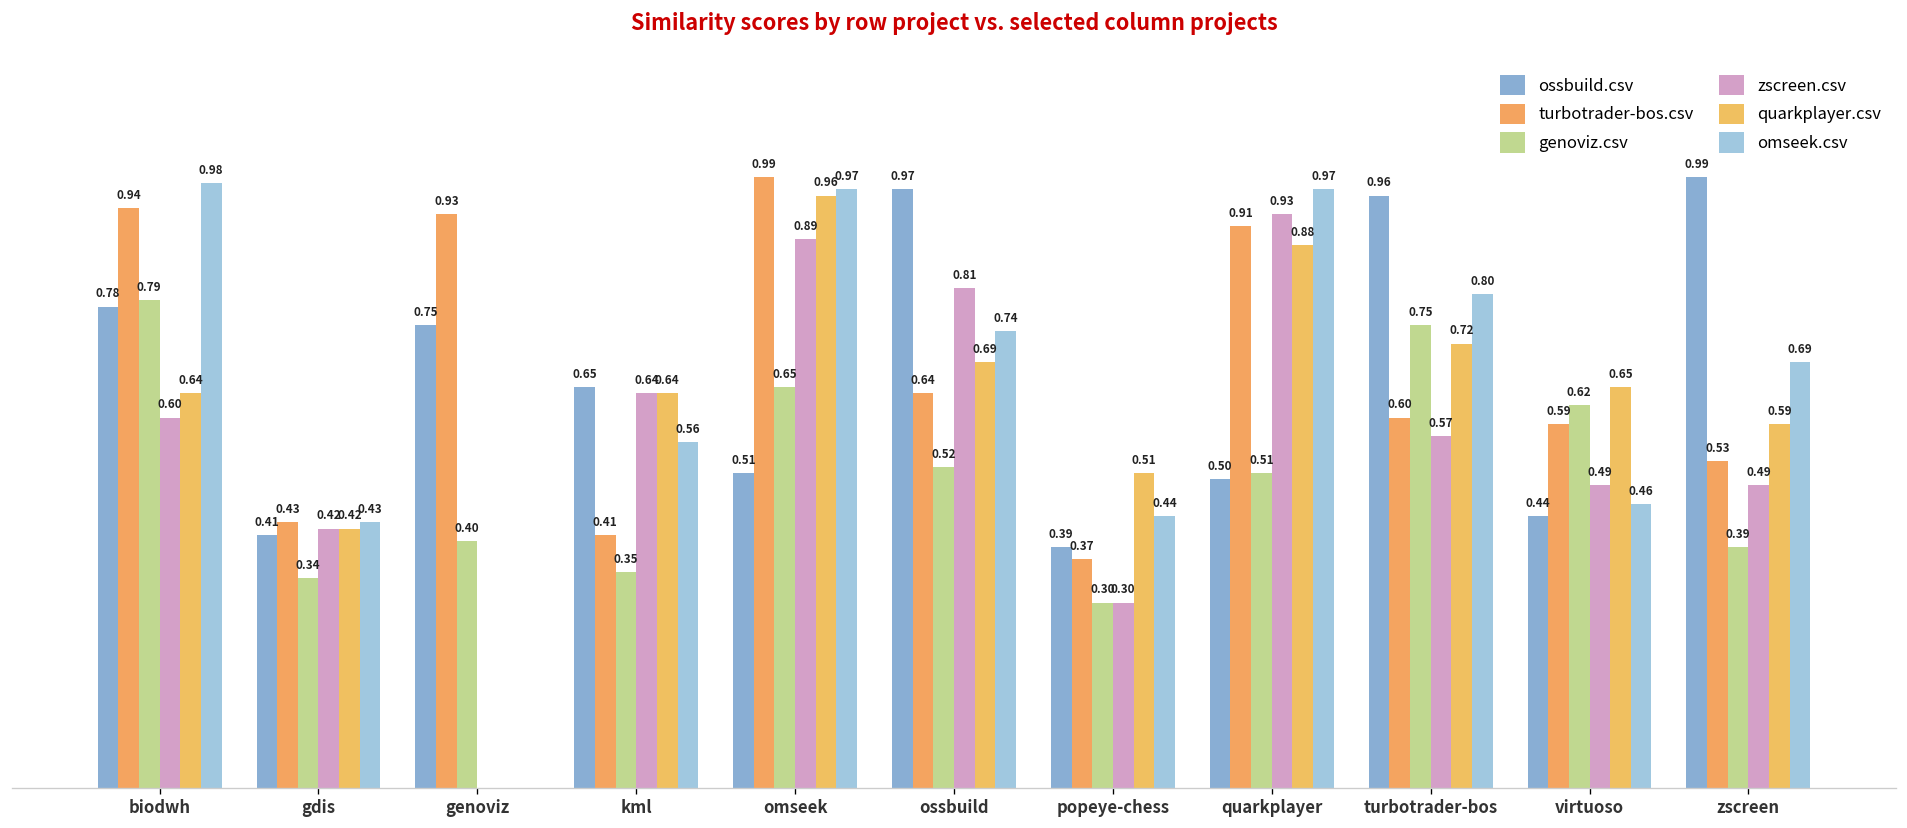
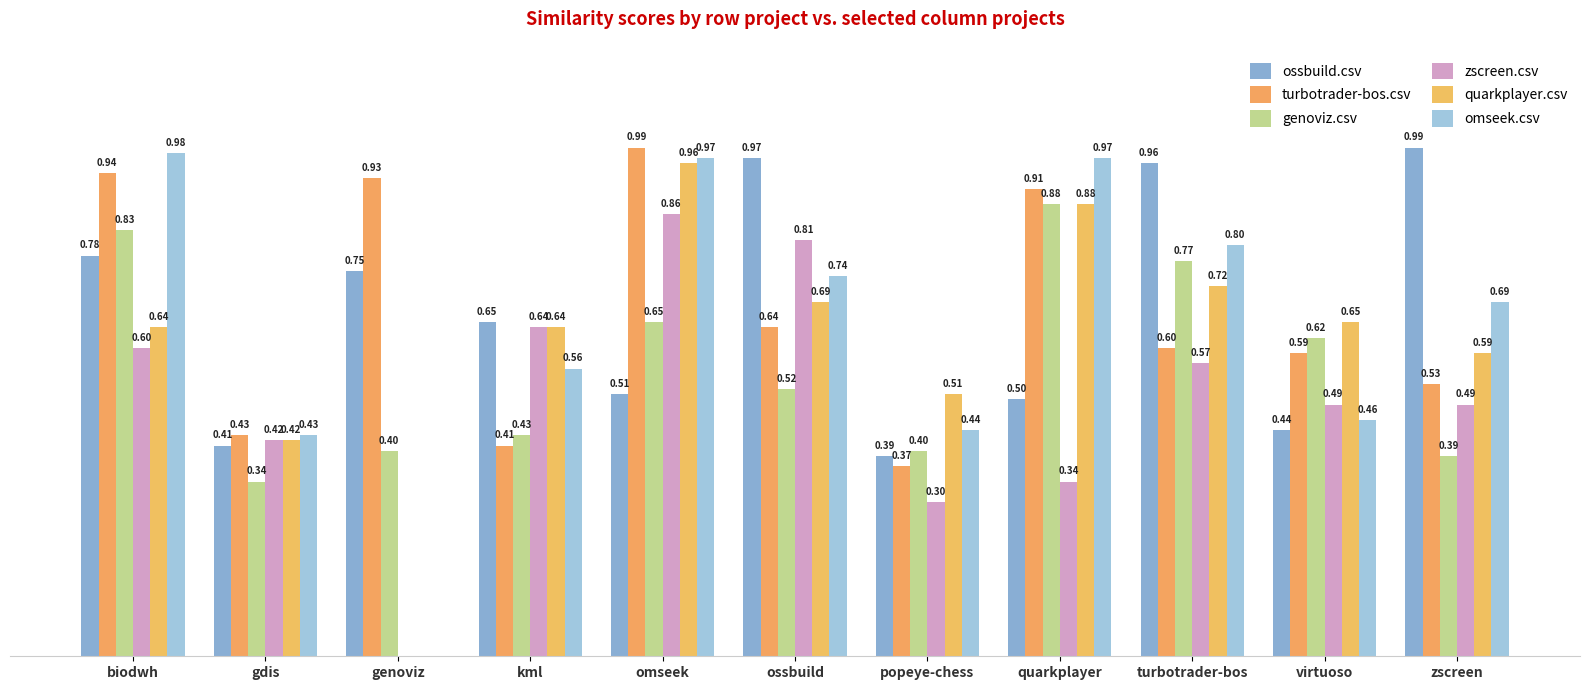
  {
    "genoviz.csv": {
-     "biodwh": 0.79,
+     "biodwh": 0.83,
      "gdis": 0.34,
      "genoviz": 0.40,
-     "kml": 0.35,
+     "kml": 0.43,
      "omseek": 0.65,
      "ossbuild": 0.52,
-     "popeye-chess": 0.30,
-     "quarkplayer": 0.51,
-     "turbotrader-bos": 0.75,
+     "popeye-chess": 0.40,
+     "quarkplayer": 0.88,
+     "turbotrader-bos": 0.77,
      "virtuoso": 0.62,
      "zscreen": 0.39
    },
    "zscreen.csv": {
      "biodwh": 0.60,
-     "omseek": 0.89,
+     "omseek": 0.86,
      "ossbuild": 0.81,
      "popeye-chess": 0.30,
-     "quarkplayer": 0.93,
+     "quarkplayer": 0.34,
      "turbotrader-bos": 0.57,
      "virtuoso": 0.49,
      "zscreen": 0.49
    }
  }
